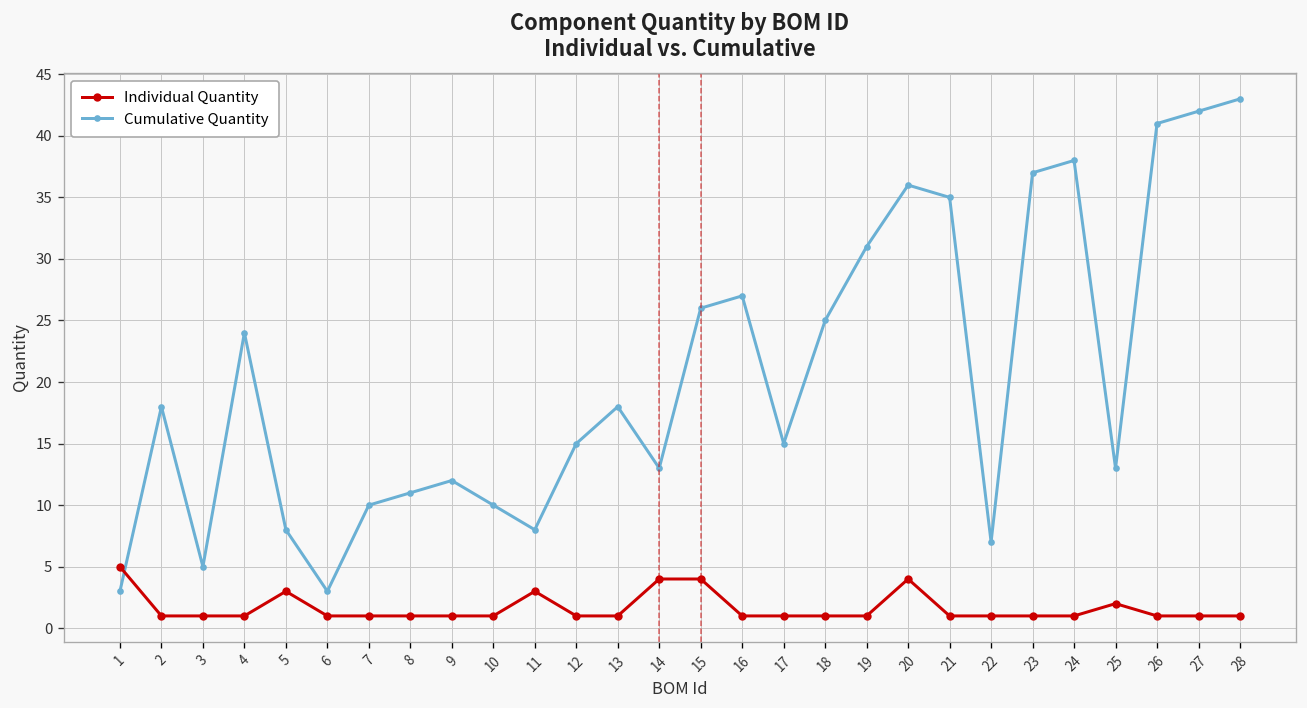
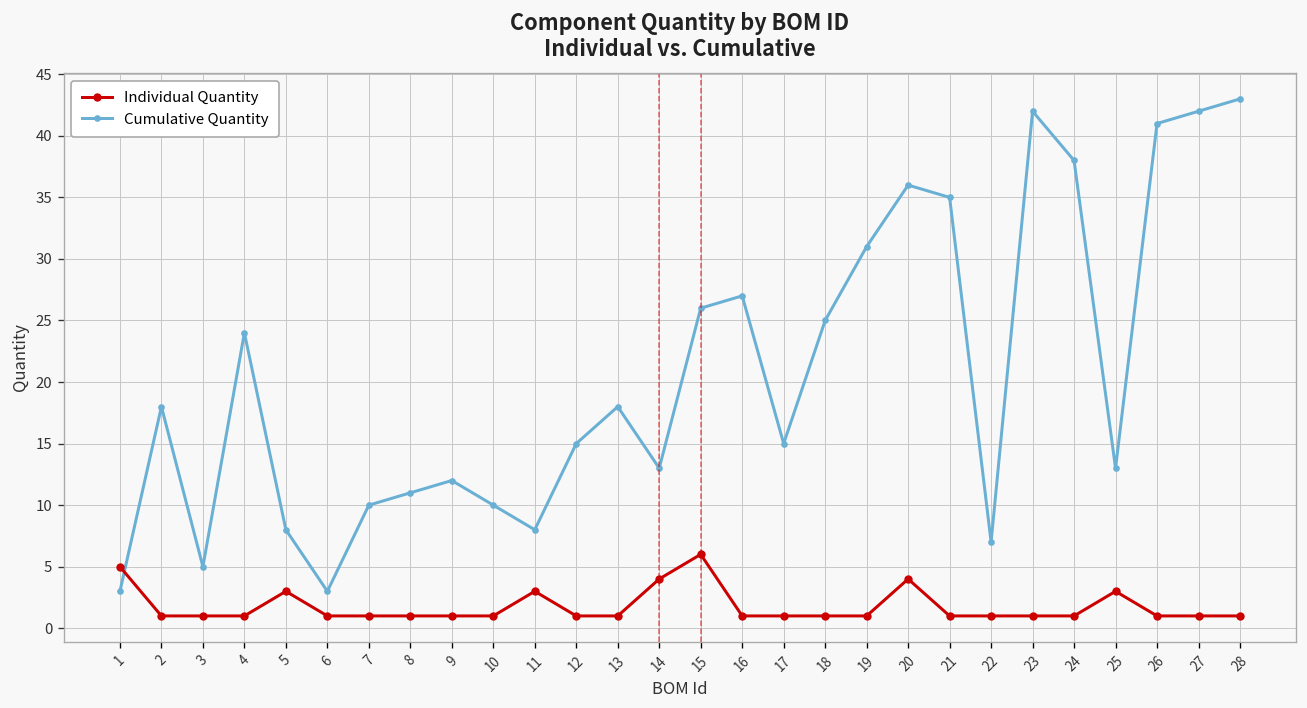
  {
    "Individual Quantity": {
      "1": 5,
      "2": 1,
      "3": 1,
      "4": 1,
      "5": 3,
      "6": 1,
      "7": 1,
      "8": 1,
      "9": 1,
      "10": 1,
      "11": 3,
      "12": 1,
      "13": 1,
      "14": 4,
-     "15": 4,
+     "15": 6,
      "16": 1,
      "17": 1,
      "18": 1,
      "19": 1,
      "20": 4,
      "21": 1,
      "22": 1,
      "23": 1,
      "24": 1,
-     "25": 2,
+     "25": 3,
      "26": 1,
      "27": 1,
      "28": 1
    },
    "Cumulative Quantity": {
      "1": 3,
      "2": 18,
      "3": 5,
      "4": 24,
      "5": 8,
      "6": 3,
      "7": 10,
      "8": 11,
      "9": 12,
      "10": 10,
      "11": 8,
      "12": 15,
      "13": 18,
      "14": 13,
      "15": 26,
      "16": 27,
      "17": 15,
      "18": 25,
      "19": 31,
      "20": 36,
      "21": 35,
      "22": 7,
-     "23": 37,
+     "23": 42,
      "24": 38,
      "25": 13,
      "26": 41,
      "27": 42,
      "28": 43
    }
  }
